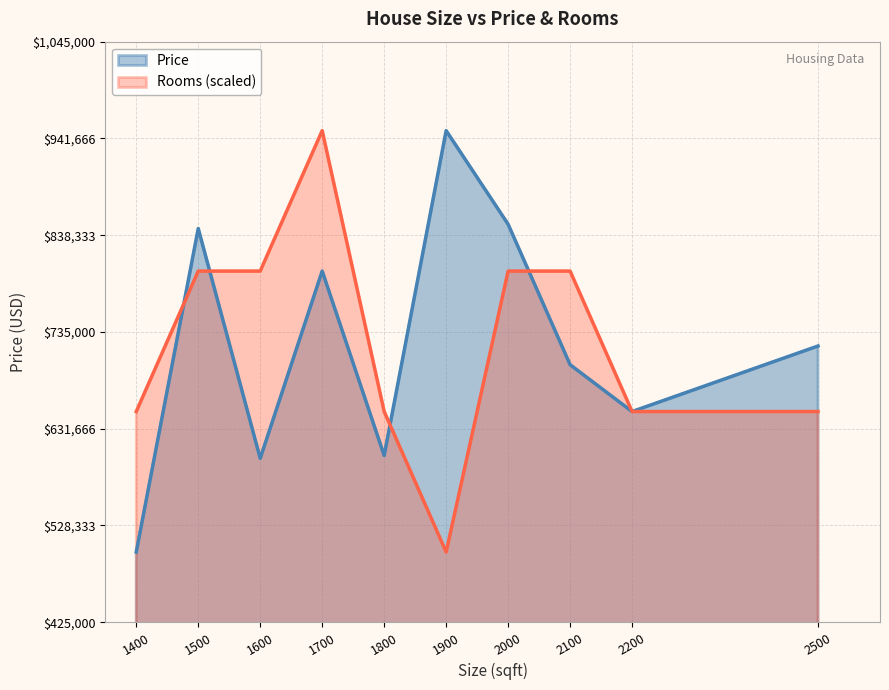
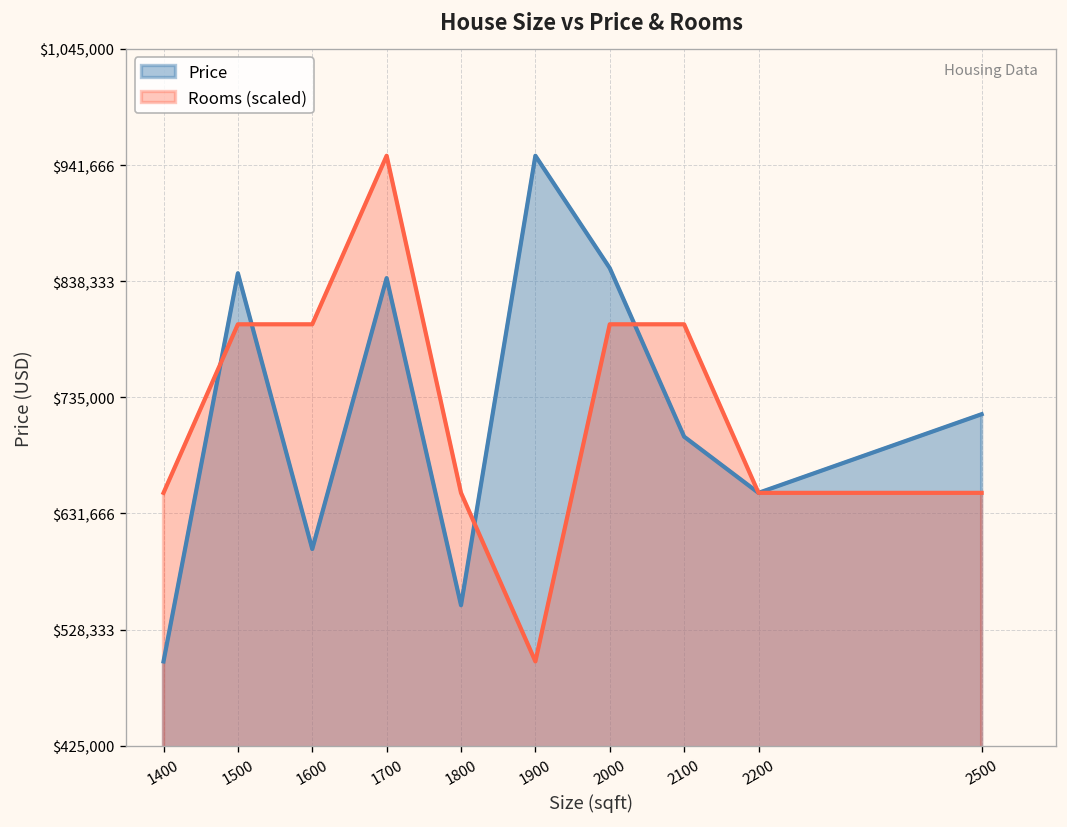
  {
    "Price": {
      "1400": "$500,000",
      "1500": "$850,000",
      "1600": "$600,000",
-     "1700": "$800,000",
-     "1800": "$600,000",
+     "1700": "$840,000",
+     "1800": "$550,000",
      "1900": "$950,000",
      "2000": "$850,000",
      "2100": "$700,000",
      "2500": "$720,000"
    },
    "Rooms (scaled)": {
      "1400": "$650,000",
      "1500": "$800,000",
      "1600": "$800,000",
      "1700": "$950,000",
      "1800": "$650,000",
      "1900": "$500,000",
      "2000": "$800,000",
      "2100": "$800,000",
      "2500": "$650,000"
    }
  }
